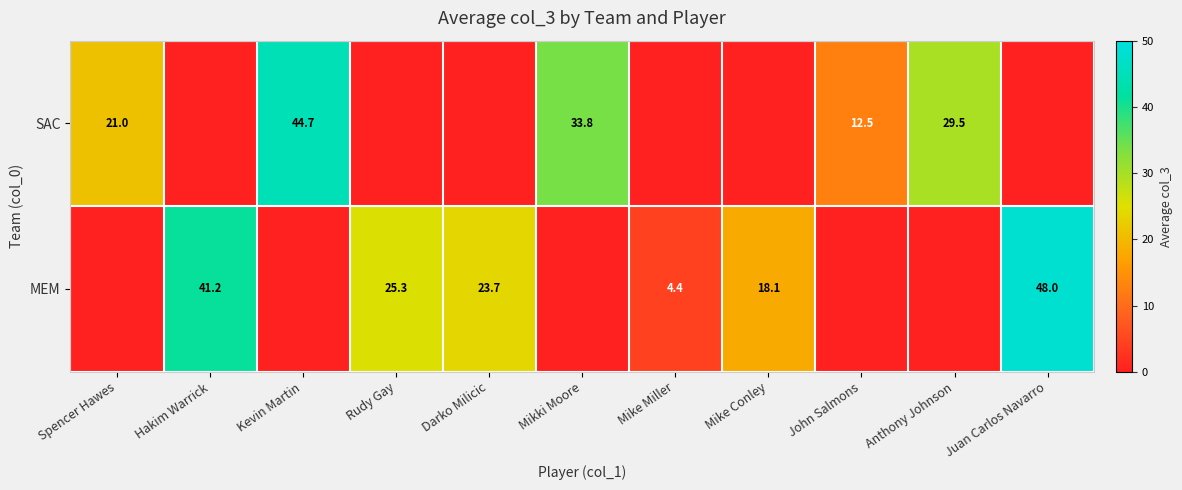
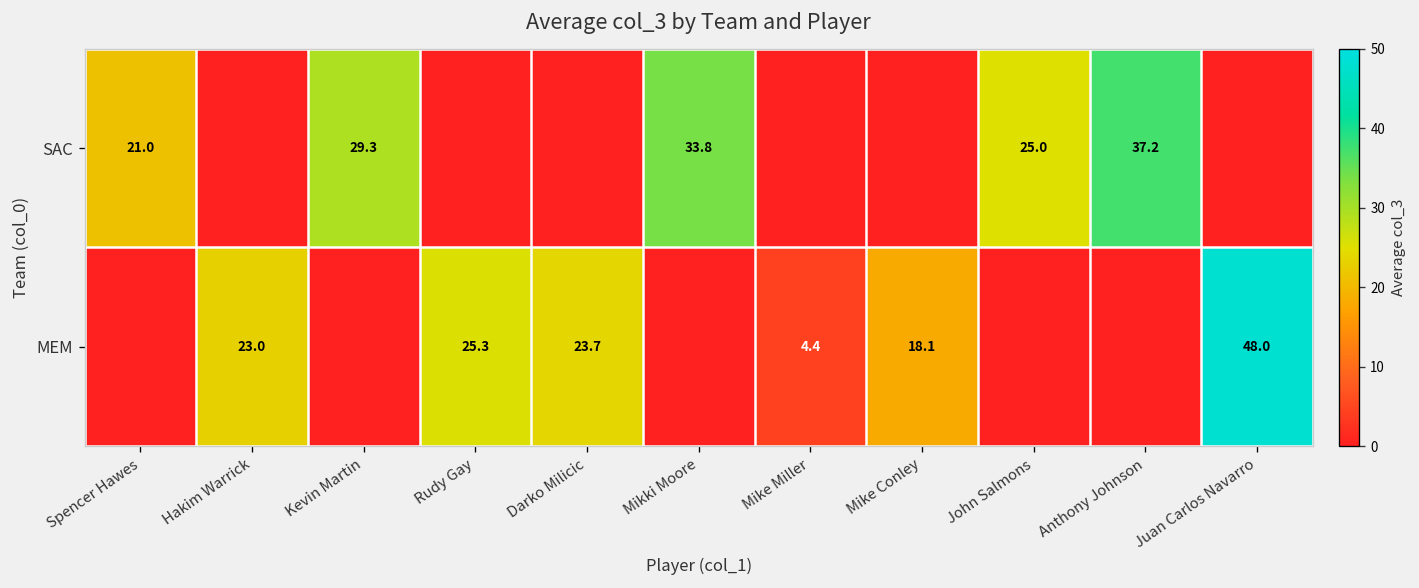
  {
    "SAC": {
      "Spencer Hawes": 21.0,
-     "Kevin Martin": 44.7,
+     "Kevin Martin": 29.3,
      "Mikki Moore": 33.8,
-     "John Salmons": 12.5,
-     "Anthony Johnson": 29.5
+     "John Salmons": 25.0,
+     "Anthony Johnson": 37.2
    },
    "MEM": {
-     "Hakim Warrick": 41.2,
+     "Hakim Warrick": 23.0,
      "Rudy Gay": 25.3,
      "Darko Milicic": 23.7,
      "Mike Miller": 4.4,
      "Mike Conley": 18.1,
      "Juan Carlos Navarro": 48.0
    }
  }
